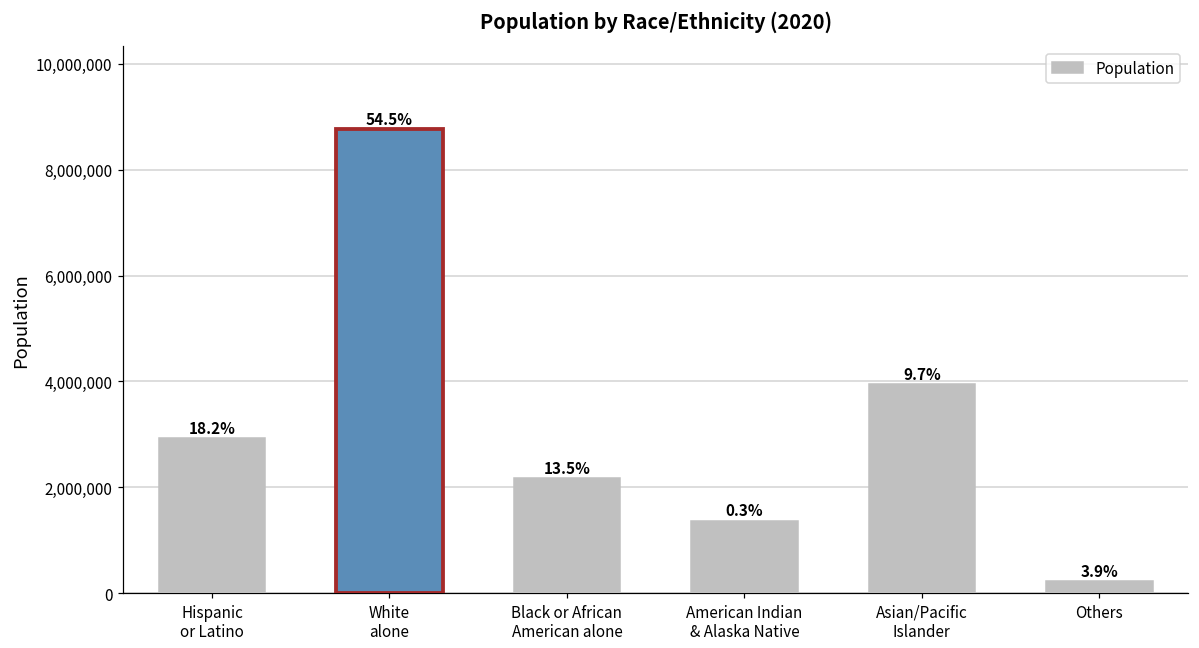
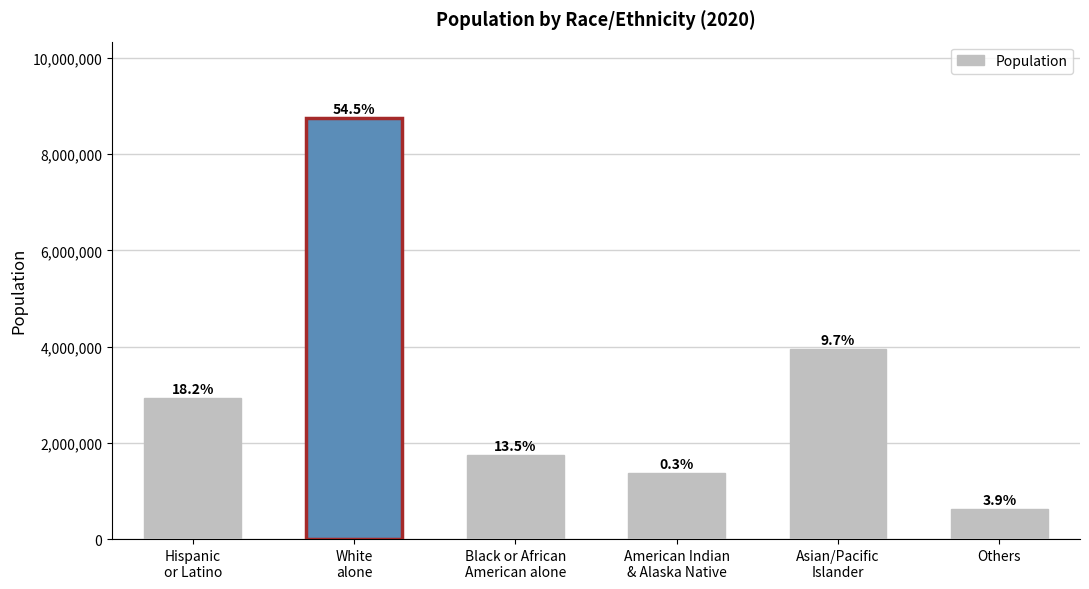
  {
-   "Black or African American alone": "2,200,000",
-   "Others": "200,000"
+   "Black or African American alone": "1,700,000",
+   "Others": "600,000"
  }
